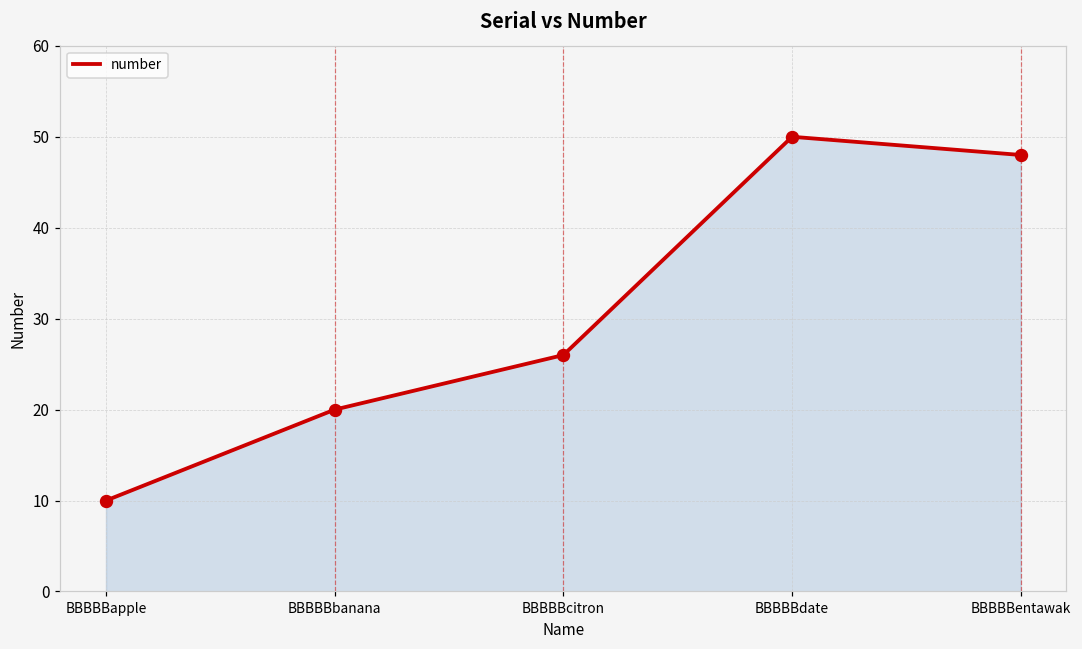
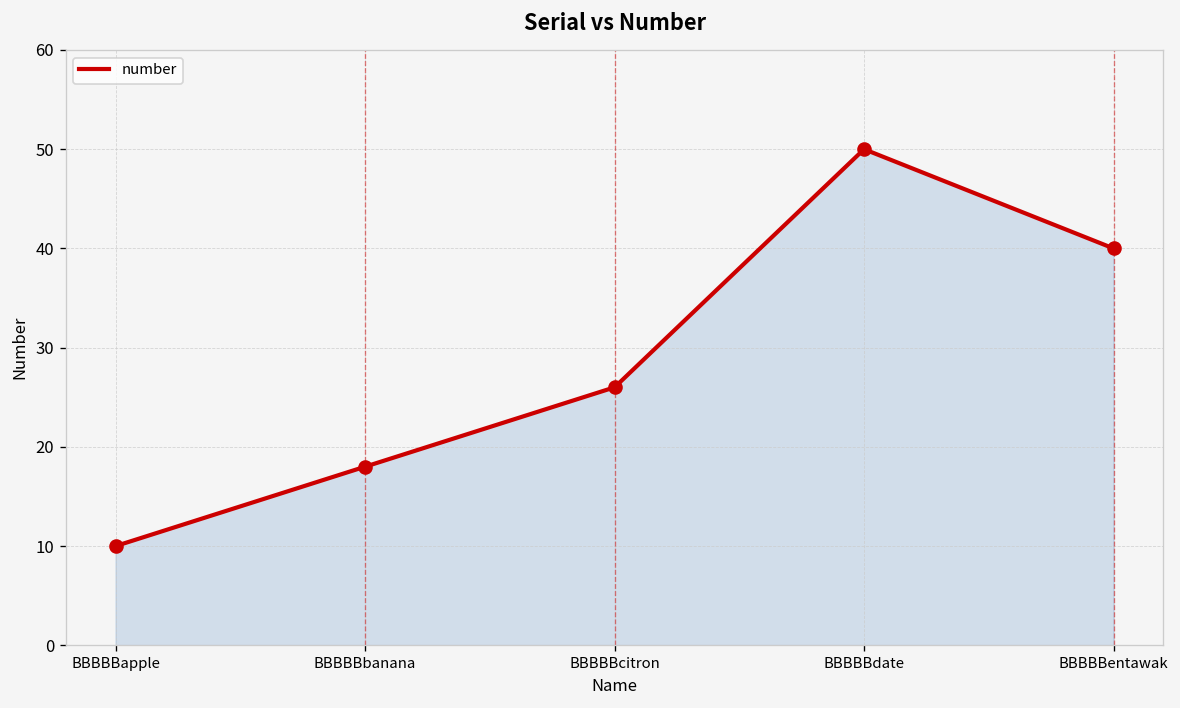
  {
    "BBBBBapple": 10,
-   "BBBBBbanana": 20,
+   "BBBBBbanana": 18,
    "BBBBBcitron": 26,
    "BBBBBdate": 50,
-   "BBBBBentawak": 48
+   "BBBBBentawak": 40
  }
